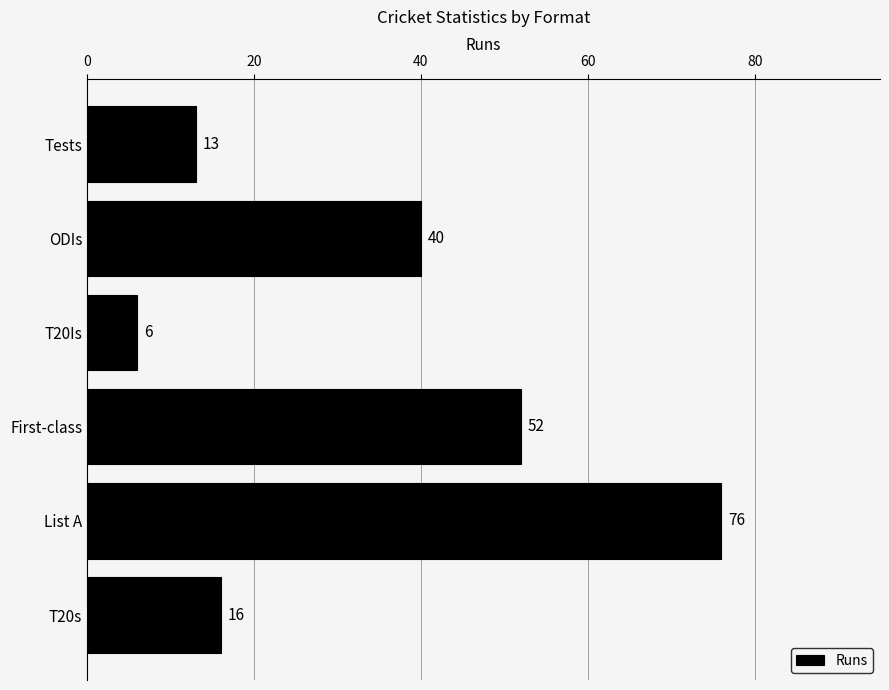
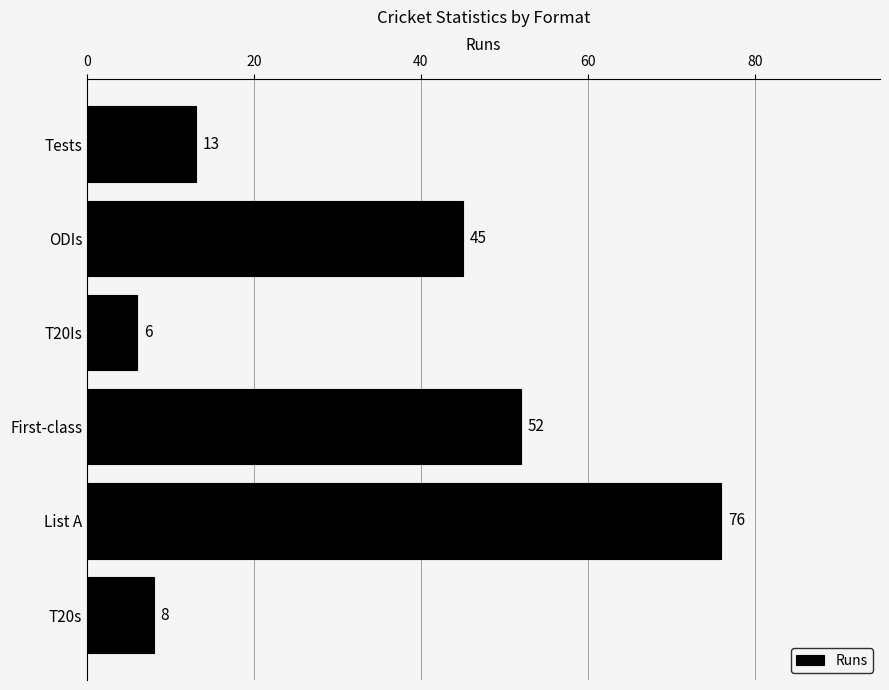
  {
    "Tests": 13,
-   "ODIs": 40,
+   "ODIs": 45,
    "T20Is": 6,
    "First-class": 52,
    "List A": 76,
-   "T20s": 16
+   "T20s": 8
  }
